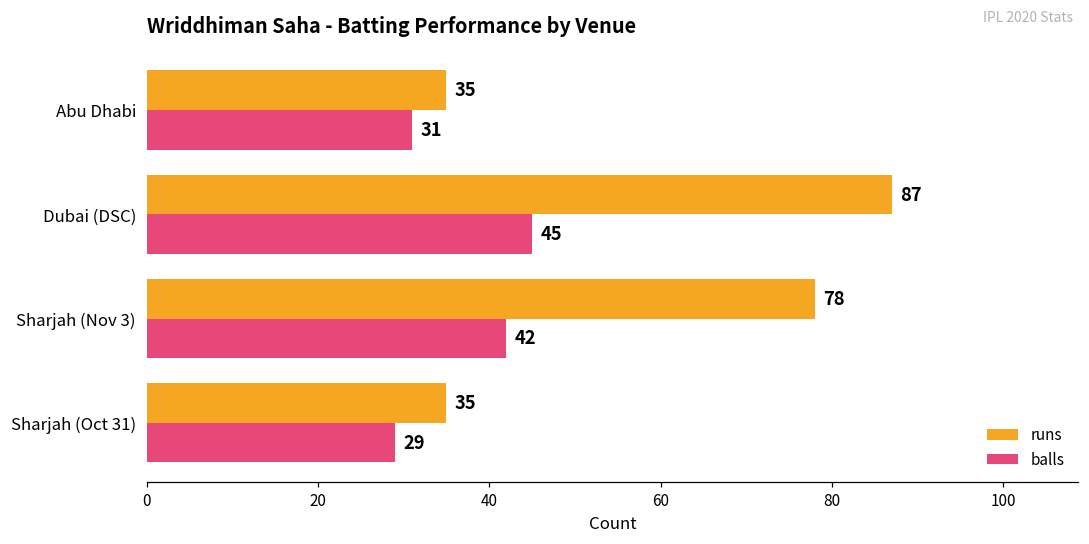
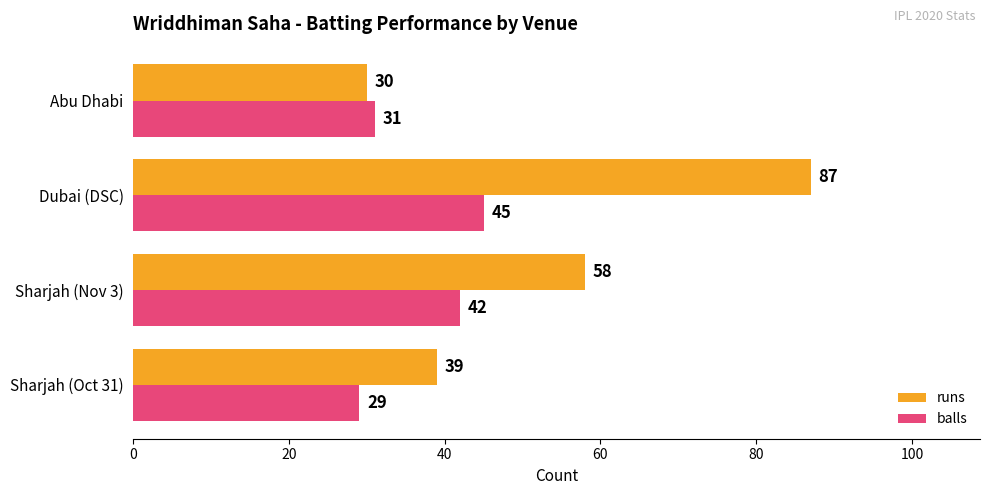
  {
    "runs": {
-     "Abu Dhabi": 35,
+     "Abu Dhabi": 30,
      "Dubai (DSC)": 87,
-     "Sharjah (Nov 3)": 78,
-     "Sharjah (Oct 31)": 35
+     "Sharjah (Nov 3)": 58,
+     "Sharjah (Oct 31)": 39
    },
    "balls": {
      "Abu Dhabi": 31,
      "Dubai (DSC)": 45,
      "Sharjah (Nov 3)": 42,
      "Sharjah (Oct 31)": 29
    }
  }
